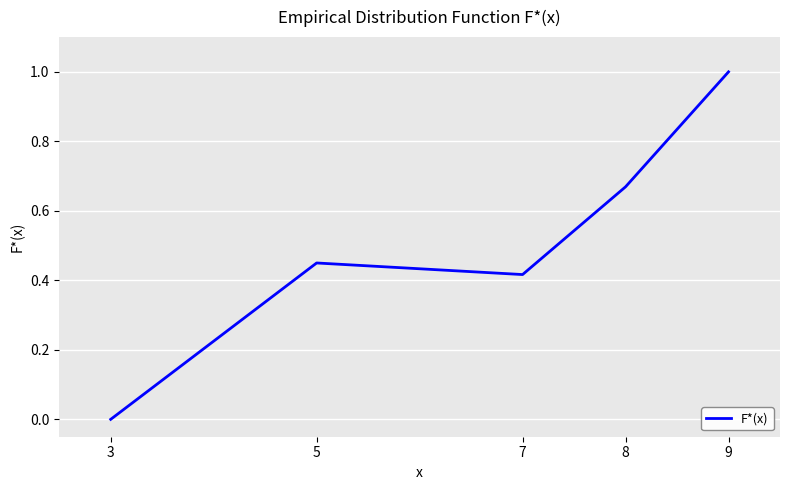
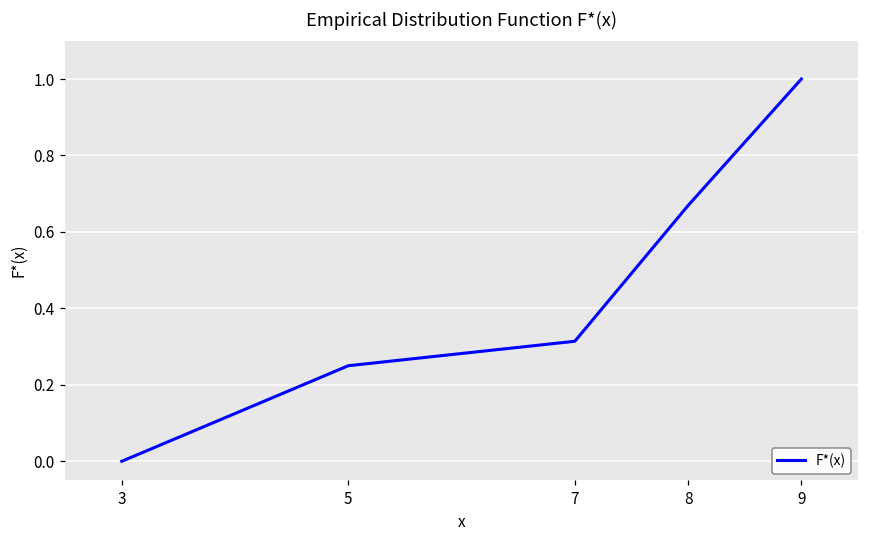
  {
    "3": 0.00,
-   "5": 0.45,
-   "7": 0.42,
+   "5": 0.25,
+   "7": 0.31,
    "8": 0.67,
    "9": 1.00
  }
